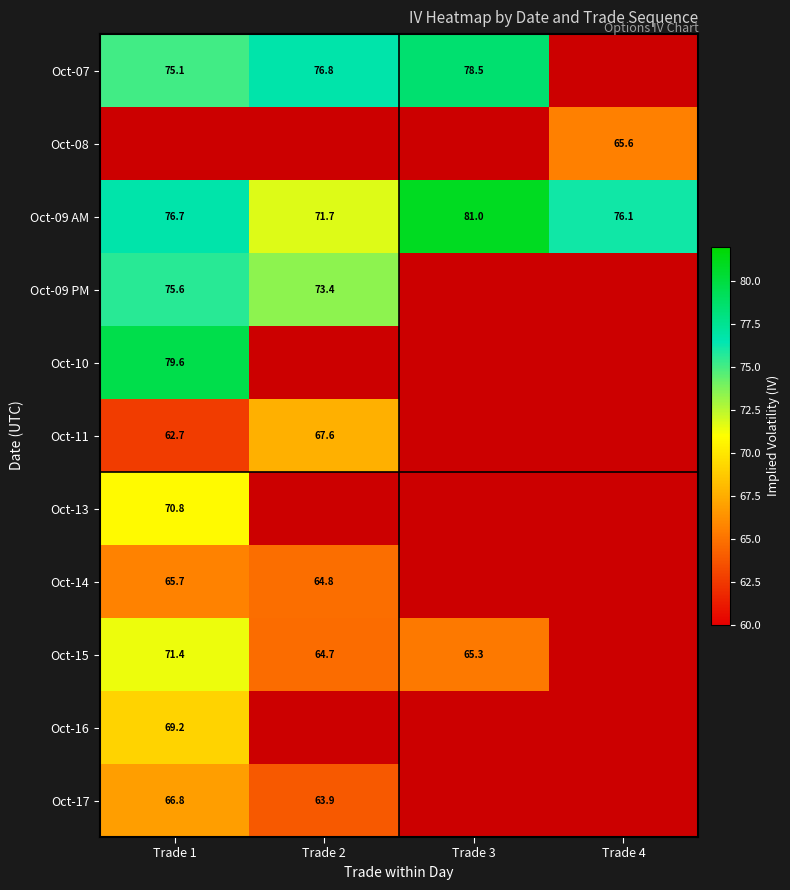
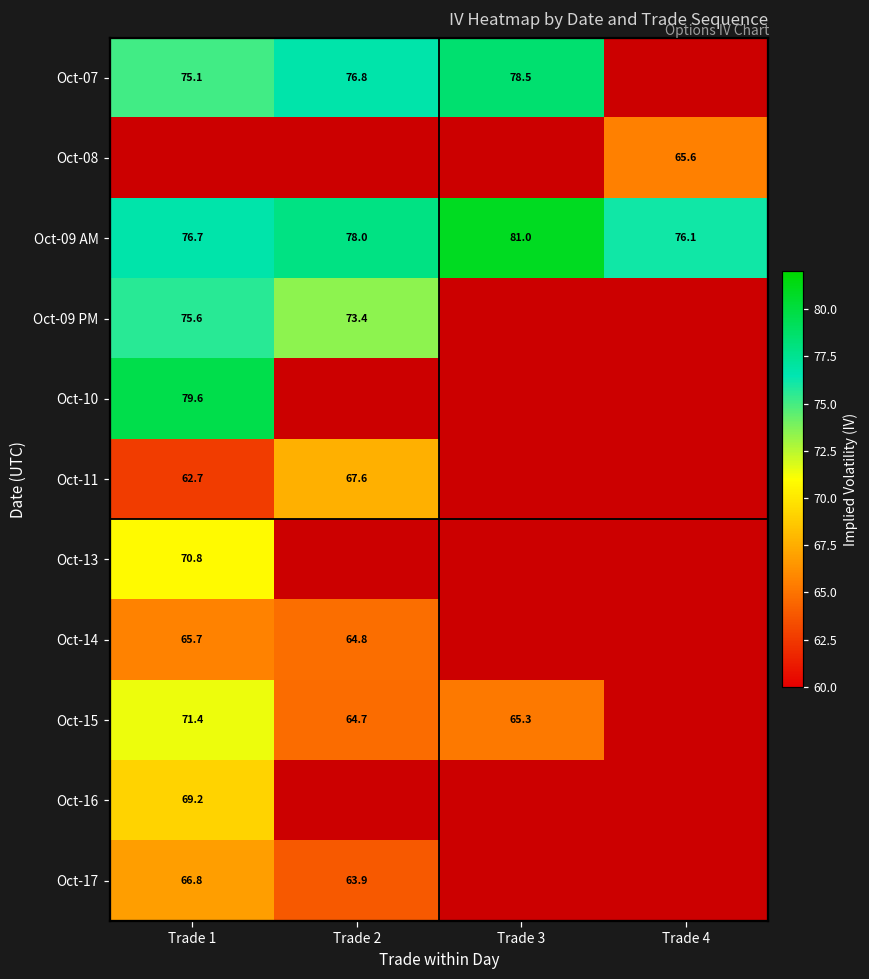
  {
    "Oct-07": {
      "Trade 1": 75.1,
      "Trade 2": 76.8,
      "Trade 3": 78.5
    },
    "Oct-08": {
      "Trade 4": 65.6
    },
    "Oct-09 AM": {
      "Trade 1": 76.7,
-     "Trade 2": 71.7,
+     "Trade 2": 78.0,
      "Trade 3": 81.0,
      "Trade 4": 76.1
    },
    "Oct-09 PM": {
      "Trade 1": 75.6,
      "Trade 2": 73.4
    },
    "Oct-10": {
      "Trade 1": 79.6
    },
    "Oct-11": {
      "Trade 1": 62.7,
      "Trade 2": 67.6
    },
    "Oct-13": {
      "Trade 1": 70.8
    },
    "Oct-14": {
      "Trade 1": 65.7,
      "Trade 2": 64.8
    },
    "Oct-15": {
      "Trade 1": 71.4,
      "Trade 2": 64.7,
      "Trade 3": 65.3
    },
    "Oct-16": {
      "Trade 1": 69.2
    },
    "Oct-17": {
      "Trade 1": 66.8,
      "Trade 2": 63.9
    }
  }
